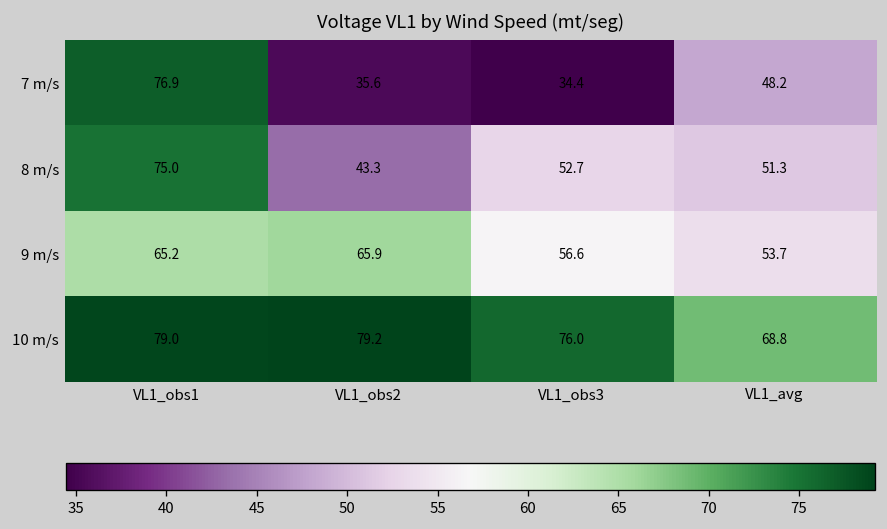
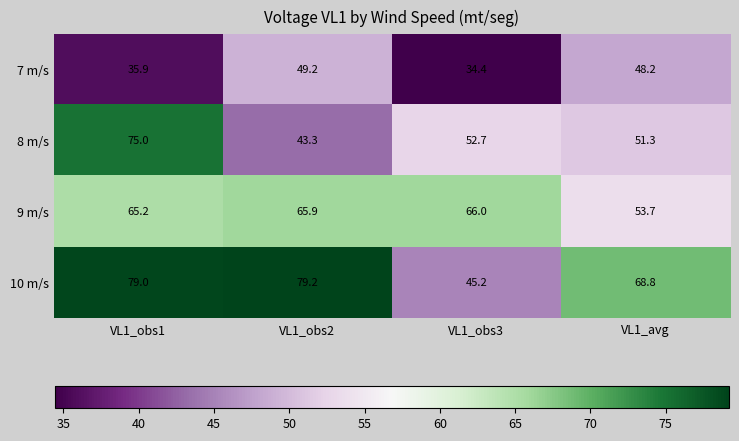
  {
    "7 m/s": {
-     "VL1_obs1": 76.9,
-     "VL1_obs2": 35.6,
+     "VL1_obs1": 35.9,
+     "VL1_obs2": 49.2,
      "VL1_obs3": 34.4,
      "VL1_avg": 48.2
    },
    "8 m/s": {
      "VL1_obs1": 75.0,
      "VL1_obs2": 43.3,
      "VL1_obs3": 52.7,
      "VL1_avg": 51.3
    },
    "9 m/s": {
      "VL1_obs1": 65.2,
      "VL1_obs2": 65.9,
-     "VL1_obs3": 56.6,
+     "VL1_obs3": 66.0,
      "VL1_avg": 53.7
    },
    "10 m/s": {
      "VL1_obs1": 79.0,
      "VL1_obs2": 79.2,
-     "VL1_obs3": 76.0,
+     "VL1_obs3": 45.2,
      "VL1_avg": 68.8
    }
  }
